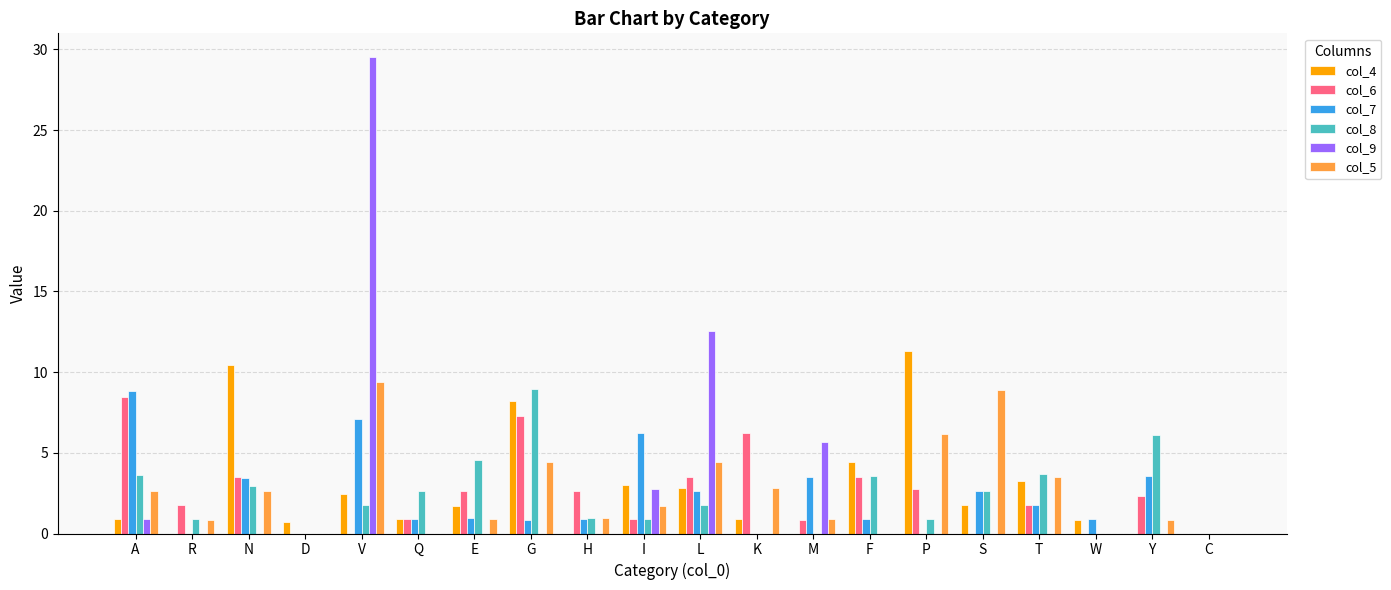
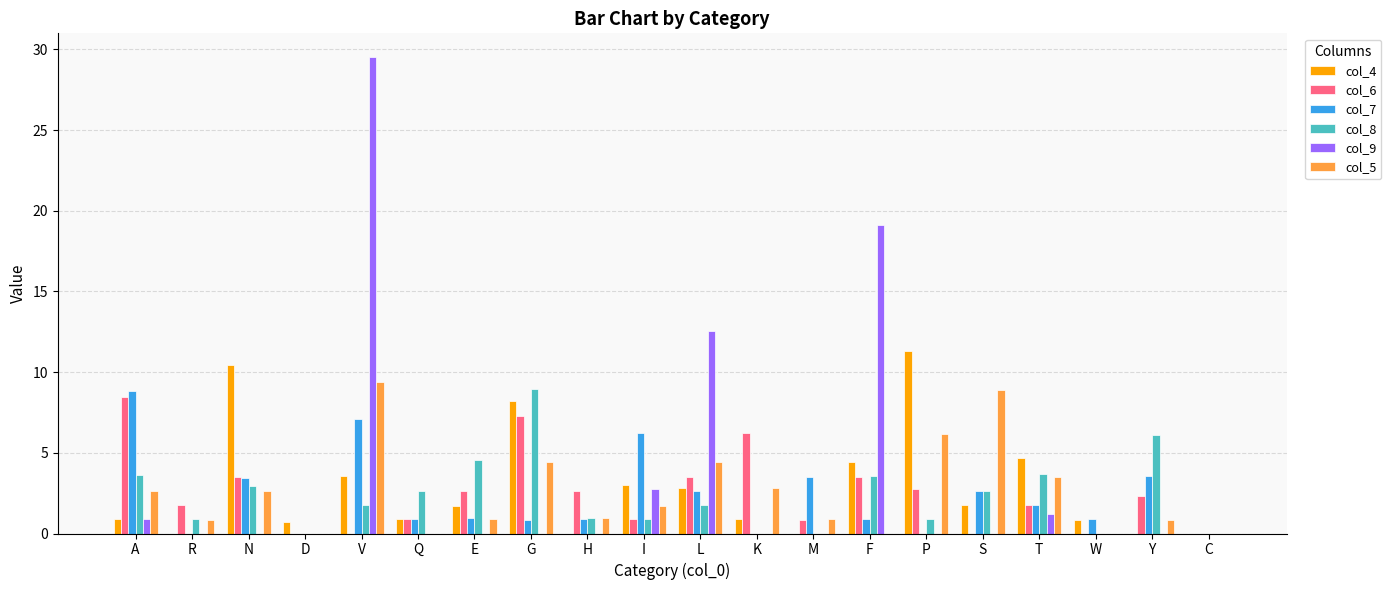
  {
    "col_4": {
      "A": 0.9,
      "R": 0.0,
      "N": 10.5,
      "D": 0.7,
-     "V": 2.5,
+     "V": 3.6,
      "Q": 0.9,
      "E": 1.7,
      "G": 8.2,
      "H": 0.0,
      "I": 3.0,
      "L": 2.8,
      "K": 0.9,
      "M": 0.0,
      "F": 4.4,
      "P": 11.3,
      "S": 1.8,
-     "T": 3.2,
+     "T": 4.7,
      "W": 0.9,
      "Y": 0.0,
      "C": 0.0
    },
    "col_6": {
      "A": 8.5,
      "R": 1.7,
      "N": 3.5,
      "D": 0.0,
      "V": 0.0,
      "Q": 0.9,
      "E": 2.7,
      "G": 7.3,
      "H": 2.6,
      "I": 0.9,
      "L": 3.5,
      "K": 6.2,
      "M": 0.9,
      "F": 3.5,
      "P": 2.7,
      "S": 0.0,
      "T": 1.8,
      "W": 0.0,
      "Y": 2.3,
      "C": 0.0
    },
    "col_9": {
      "A": 0.9,
      "R": 0.0,
      "N": 0.0,
      "D": 0.0,
      "V": 29.5,
      "Q": 0.0,
      "E": 0.0,
      "G": 0.0,
      "H": 0.0,
      "I": 2.8,
      "L": 12.6,
      "K": 0.0,
-     "M": 5.7,
-     "F": 0.0,
+     "M": 0.0,
+     "F": 19.1,
      "P": 0.0,
      "S": 0.0,
-     "T": 0.0,
+     "T": 1.2,
      "W": 0.0,
      "Y": 0.0,
      "C": 0.0
    },
    "col_5": {
      "A": 2.7,
      "R": 0.9,
      "N": 2.7,
      "D": 0.0,
      "V": 9.4,
      "Q": 0.0,
      "E": 0.9,
      "G": 4.4,
      "H": 1.0,
      "I": 1.7,
      "L": 4.4,
      "K": 2.8,
      "M": 0.9,
      "F": 0.0,
      "P": 6.2,
      "S": 8.9,
      "T": 3.5,
      "W": 0.0,
      "Y": 0.9,
      "C": 0.0
    }
  }
